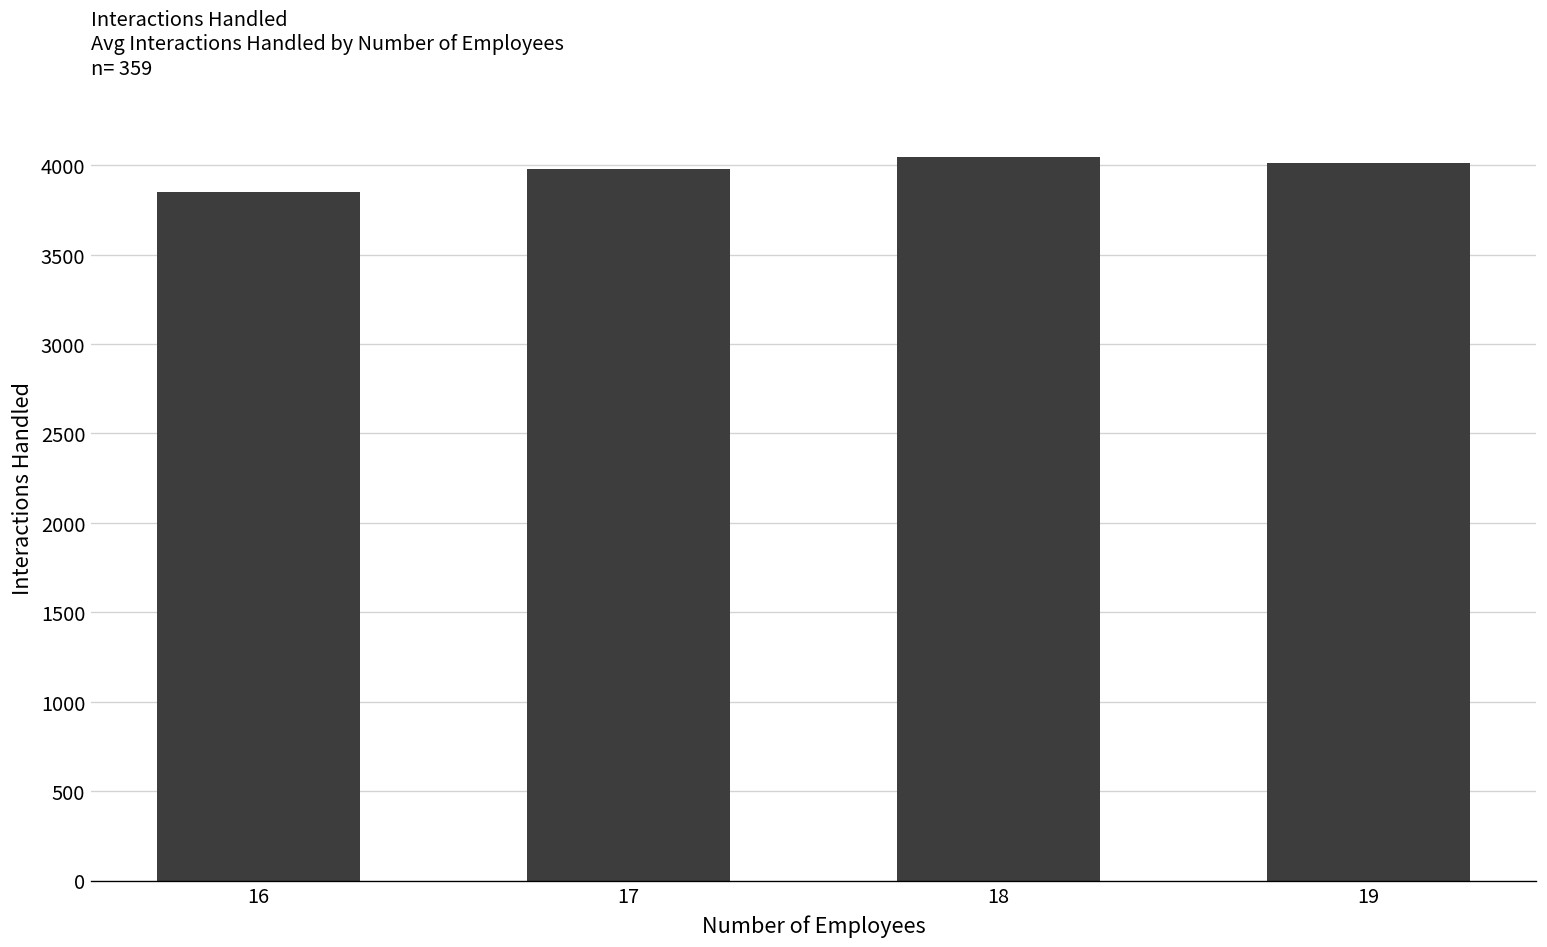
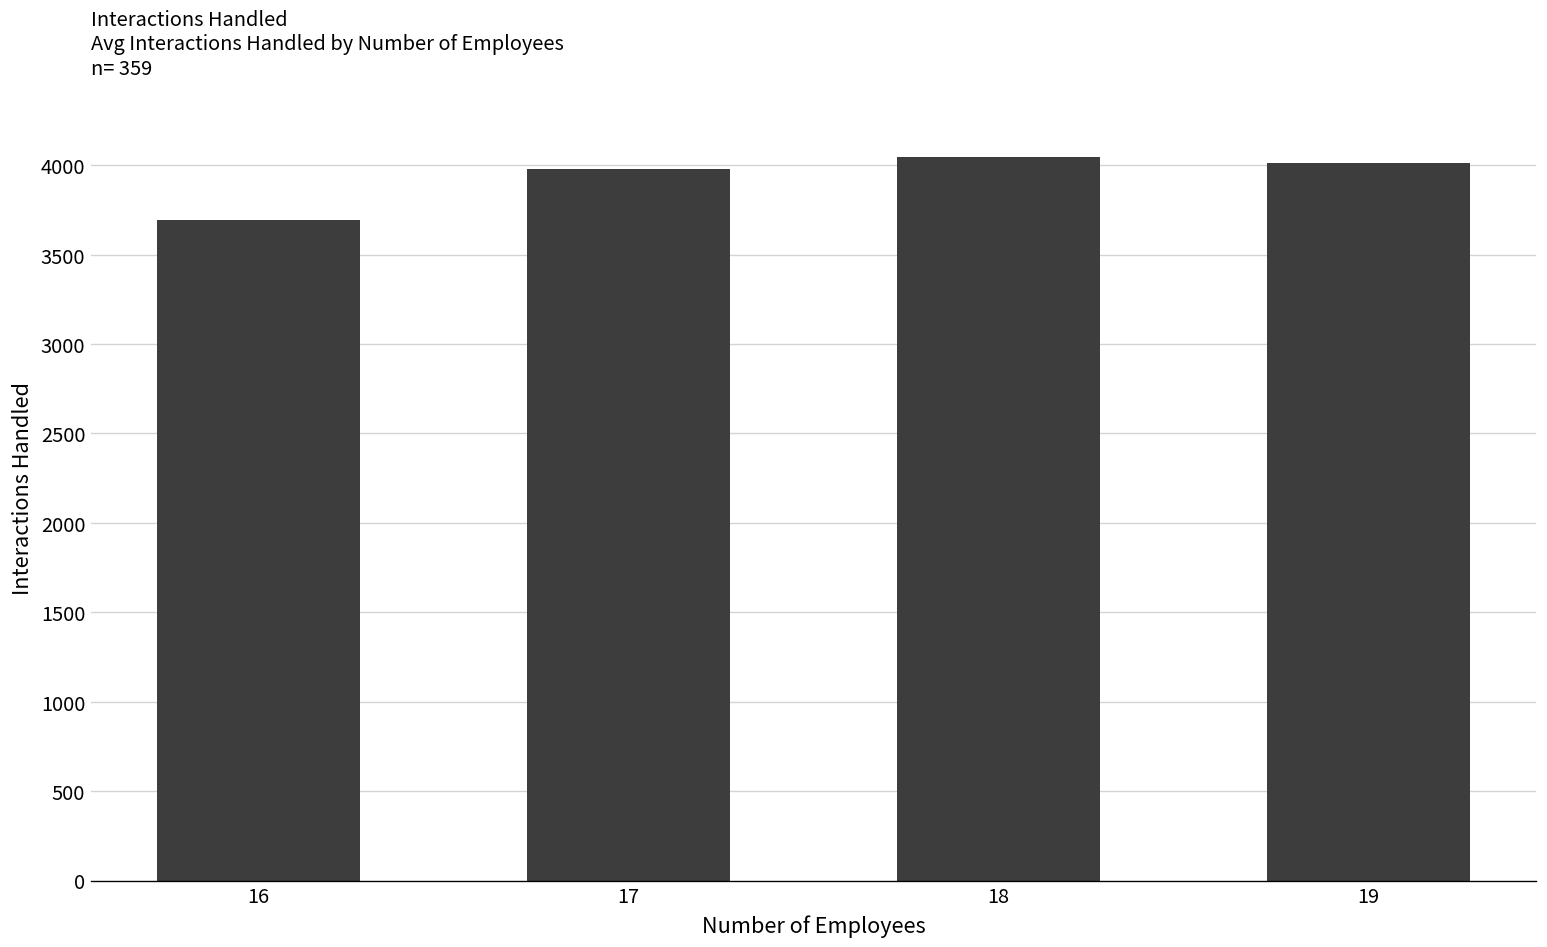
  {
-   "16": 3850,
+   "16": 3700,
    "17": 3980,
    "18": 4050,
    "19": 4010
  }
